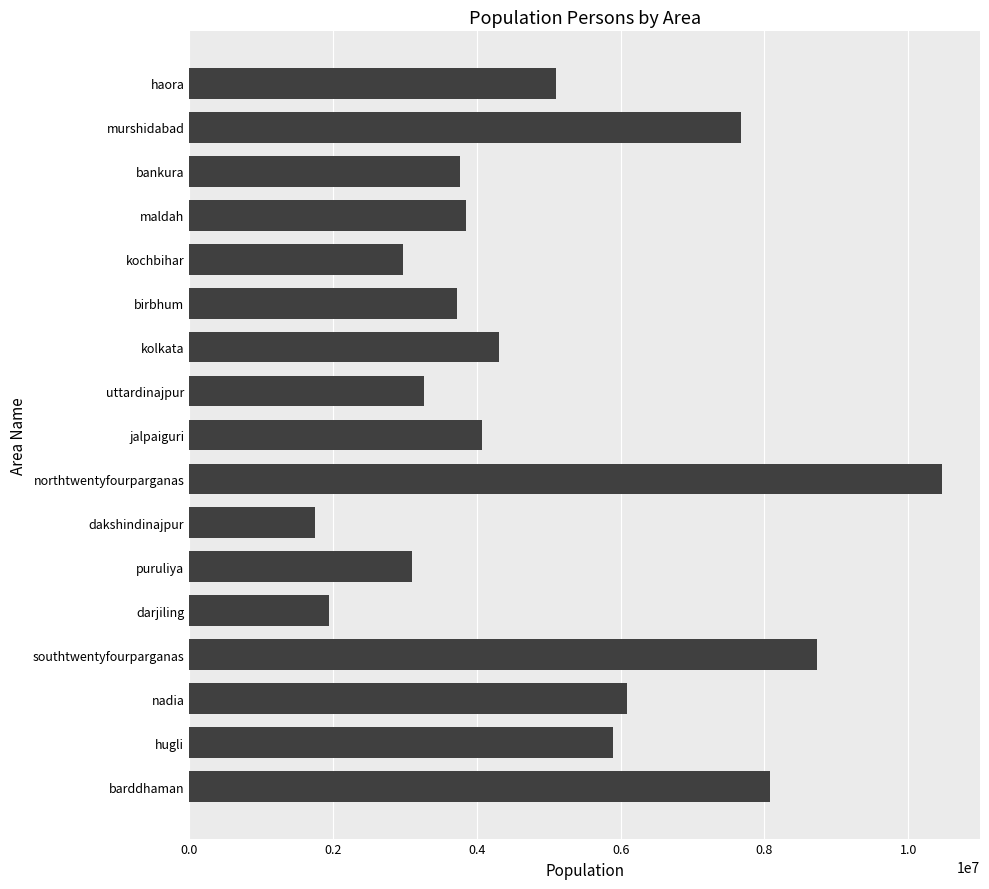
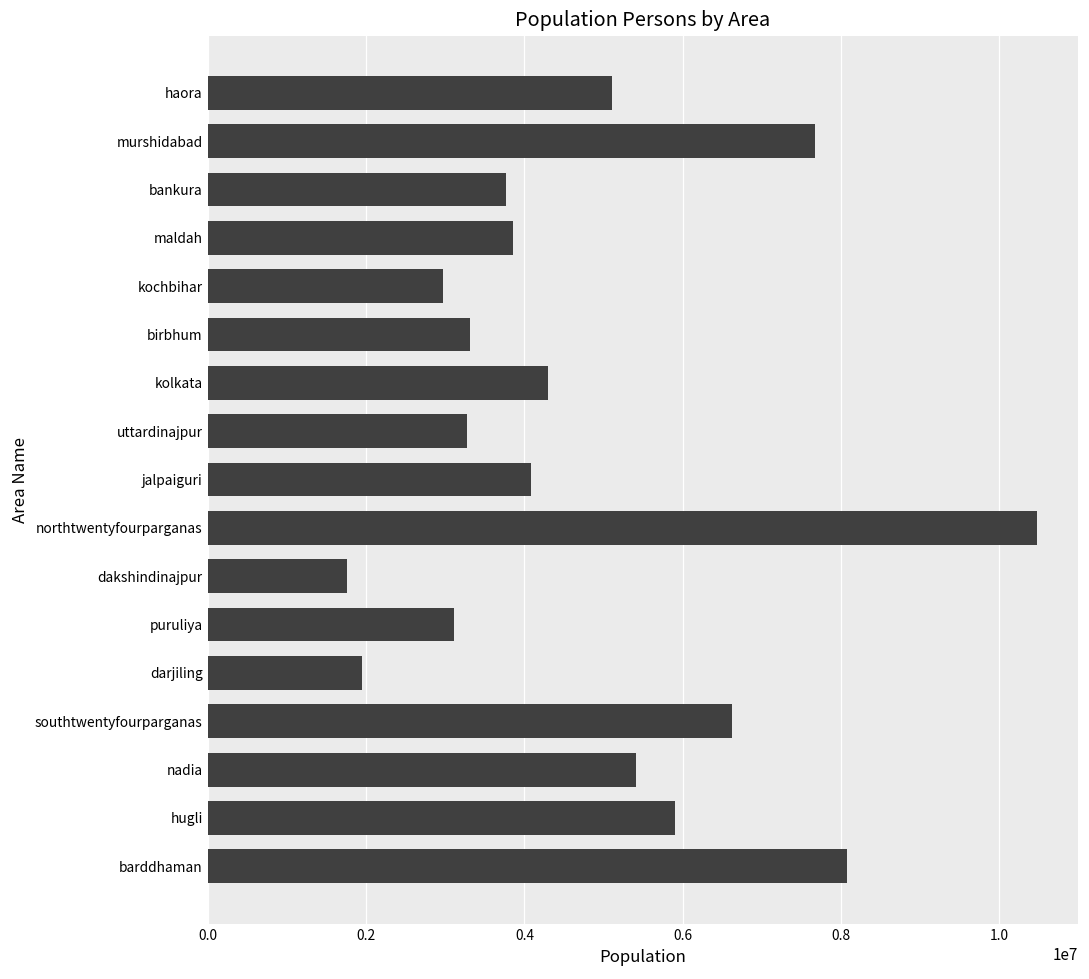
  {
    "haora": 5100000,
    "murshidabad": 7700000,
    "bankura": 3800000,
    "maldah": 3900000,
    "kochbihar": 3000000,
-   "birbhum": 3700000,
+   "birbhum": 3300000,
    "kolkata": 4300000,
    "uttardinajpur": 3300000,
    "jalpaiguri": 4100000,
    "northtwentyfourparganas": 10500000,
    "dakshindinajpur": 1800000,
    "puruliya": 3100000,
    "darjiling": 2000000,
-   "southtwentyfourparganas": 8700000,
-   "nadia": 6100000,
+   "southtwentyfourparganas": 6600000,
+   "nadia": 5400000,
    "hugli": 5900000,
    "barddhaman": 8100000
  }
